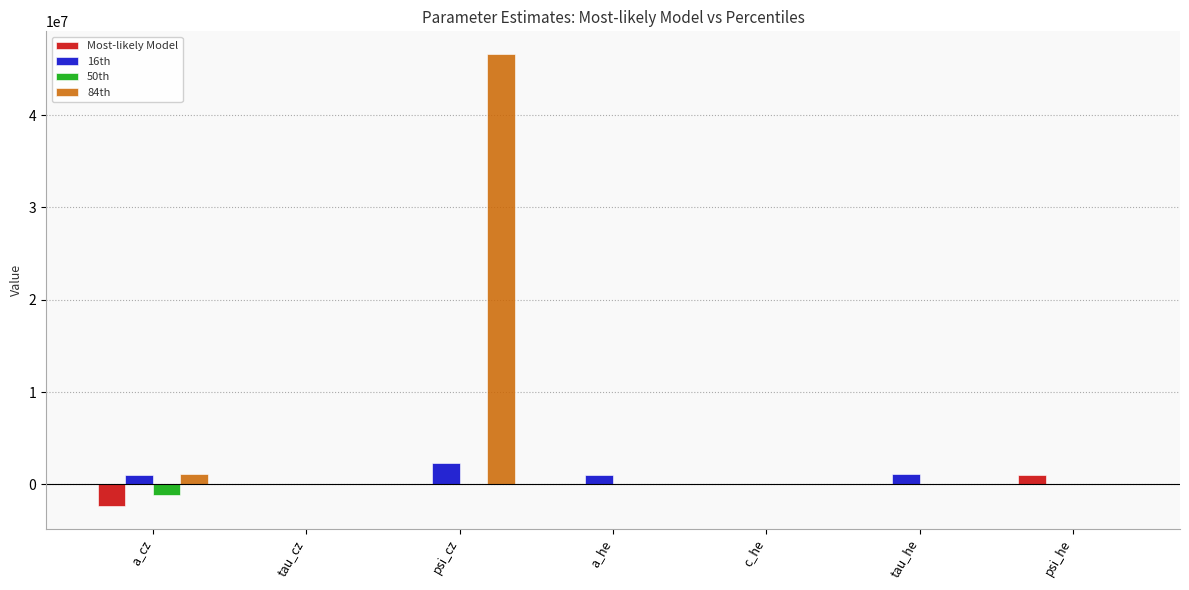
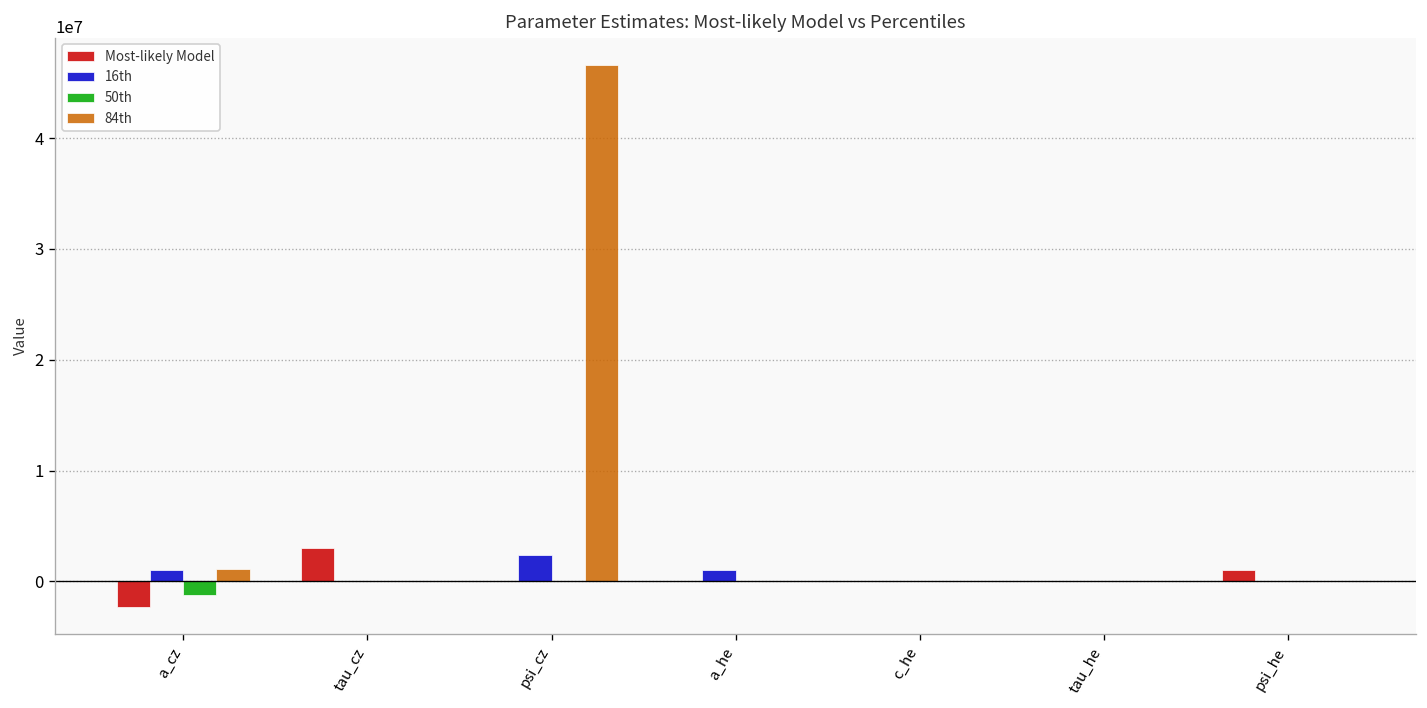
  {
    "Most-likely Model": {
      "a_cz": -2000000,
-     "tau_cz": 0,
+     "tau_cz": 3000000,
      "psi_he": 1000000
    },
    "16th": {
      "a_cz": 1000000,
      "psi_cz": 2000000,
      "a_he": 1000000,
-     "tau_he": 1000000
+     "tau_he": 0
    },
    "50th": {
      "a_cz": -1000000
    },
    "84th": {
      "a_cz": 1000000,
      "psi_cz": 47000000
    }
  }
